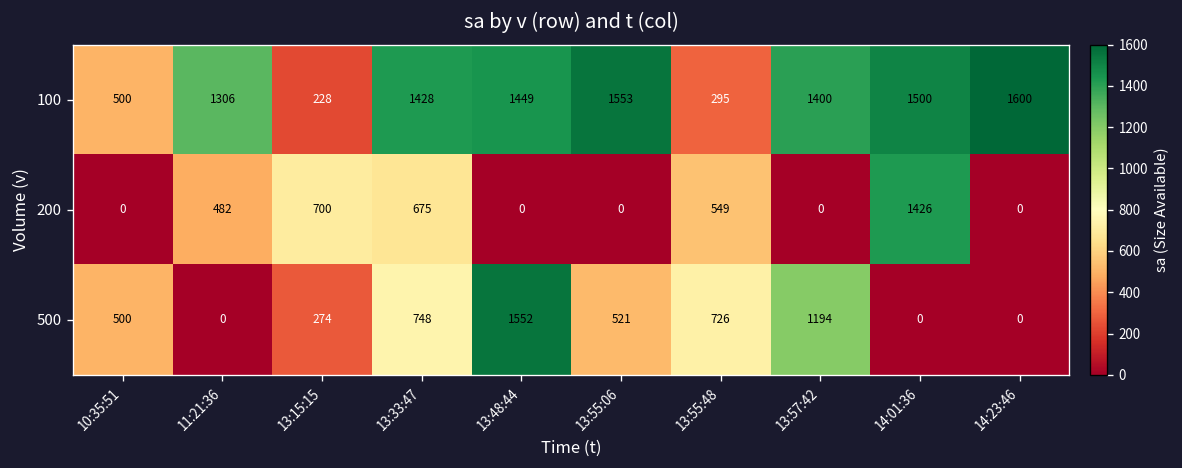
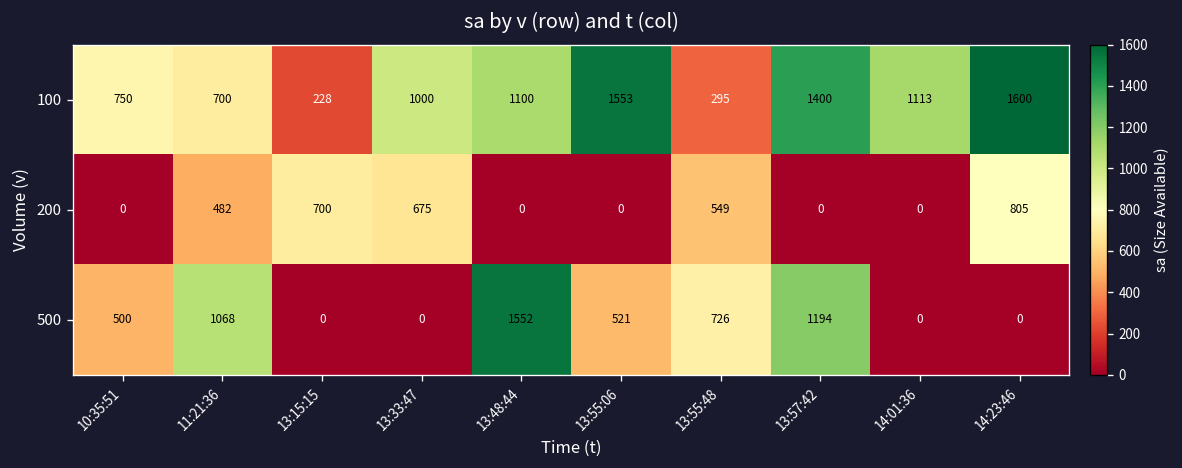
  {
    "100": {
-     "10:35:51": 500,
-     "11:21:36": 1306,
+     "10:35:51": 750,
+     "11:21:36": 700,
      "13:15:15": 228,
-     "13:33:47": 1428,
-     "13:48:44": 1449,
+     "13:33:47": 1000,
+     "13:48:44": 1100,
      "13:55:06": 1553,
      "13:55:48": 295,
      "13:57:42": 1400,
-     "14:01:36": 1500,
+     "14:01:36": 1113,
      "14:23:46": 1600
    },
    "200": {
      "10:35:51": 0,
      "11:21:36": 482,
      "13:15:15": 700,
      "13:33:47": 675,
      "13:48:44": 0,
      "13:55:06": 0,
      "13:55:48": 549,
      "13:57:42": 0,
-     "14:01:36": 1426,
-     "14:23:46": 0
+     "14:01:36": 0,
+     "14:23:46": 805
    },
    "500": {
      "10:35:51": 500,
-     "11:21:36": 0,
-     "13:15:15": 274,
-     "13:33:47": 748,
+     "11:21:36": 1068,
+     "13:15:15": 0,
+     "13:33:47": 0,
      "13:48:44": 1552,
      "13:55:06": 521,
      "13:55:48": 726,
      "13:57:42": 1194,
      "14:01:36": 0,
      "14:23:46": 0
    }
  }
